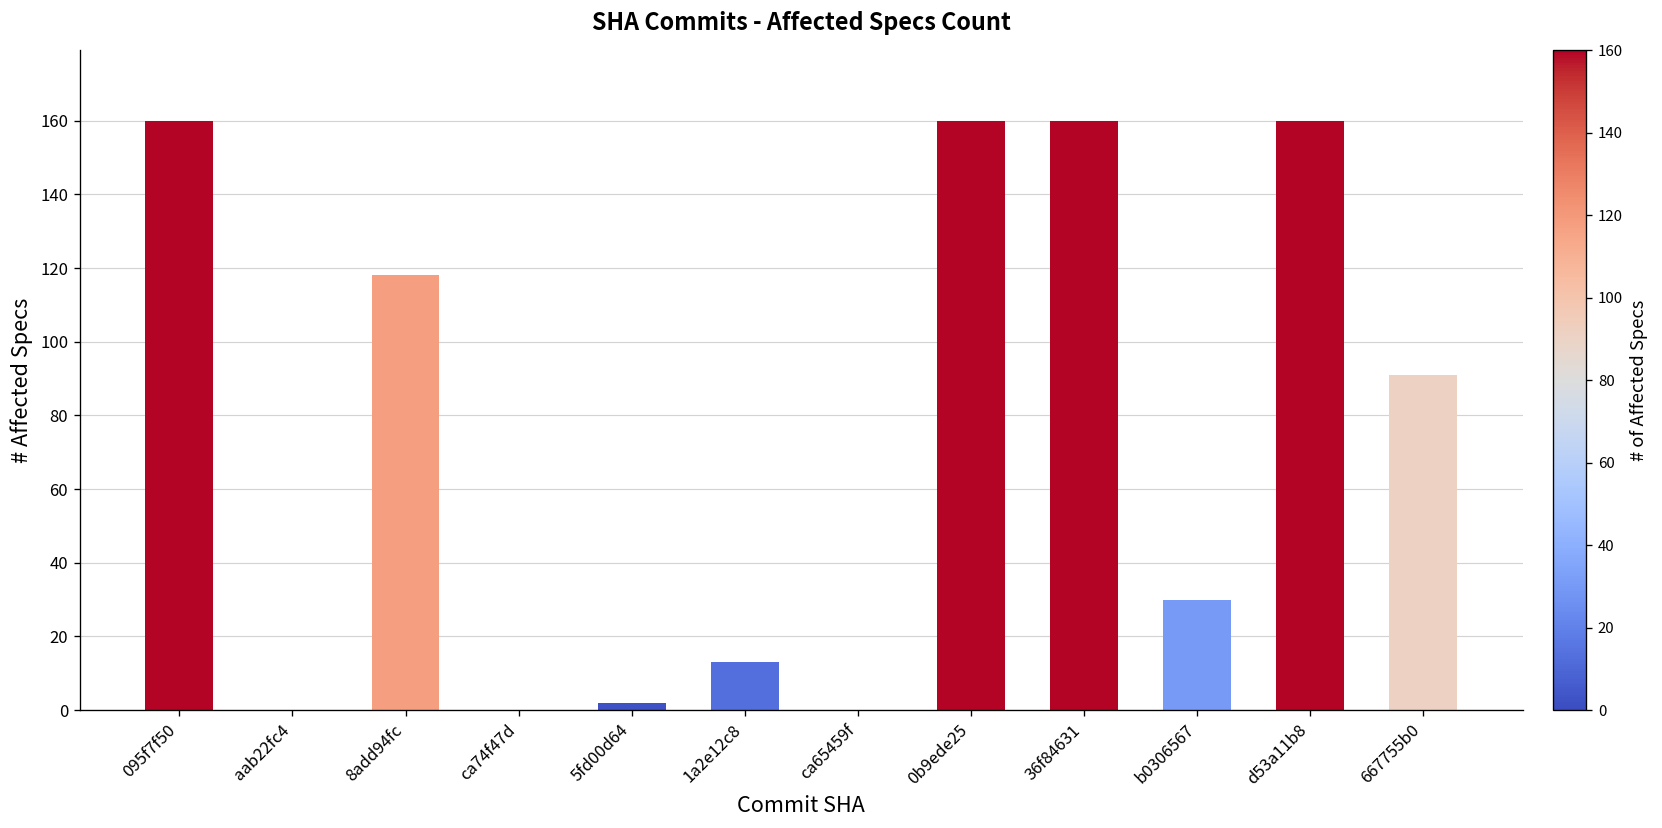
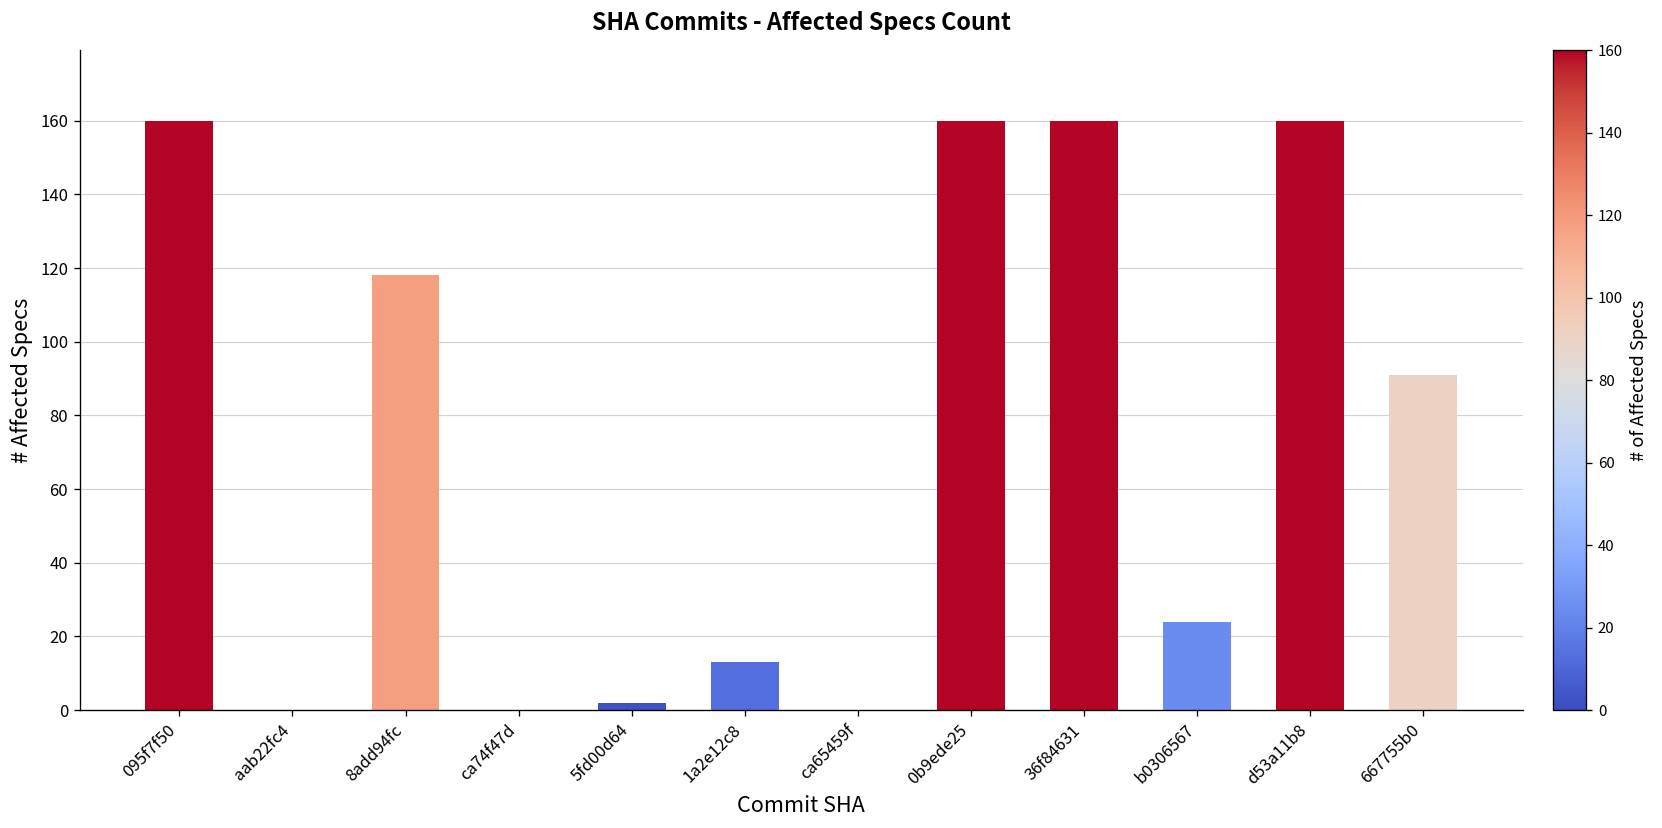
  {
    "095f7f50": 160,
    "aab22fc4": 0,
    "8add94fc": 118,
    "ca74f47d": 0,
    "5fd00d64": 2,
    "1a2e12c8": 13,
    "ca65459f": 0,
    "0b9ede25": 160,
    "36f84631": 160,
-   "b0306567": 30,
+   "b0306567": 24,
    "d53a11b8": 160,
    "667755b0": 91
  }
